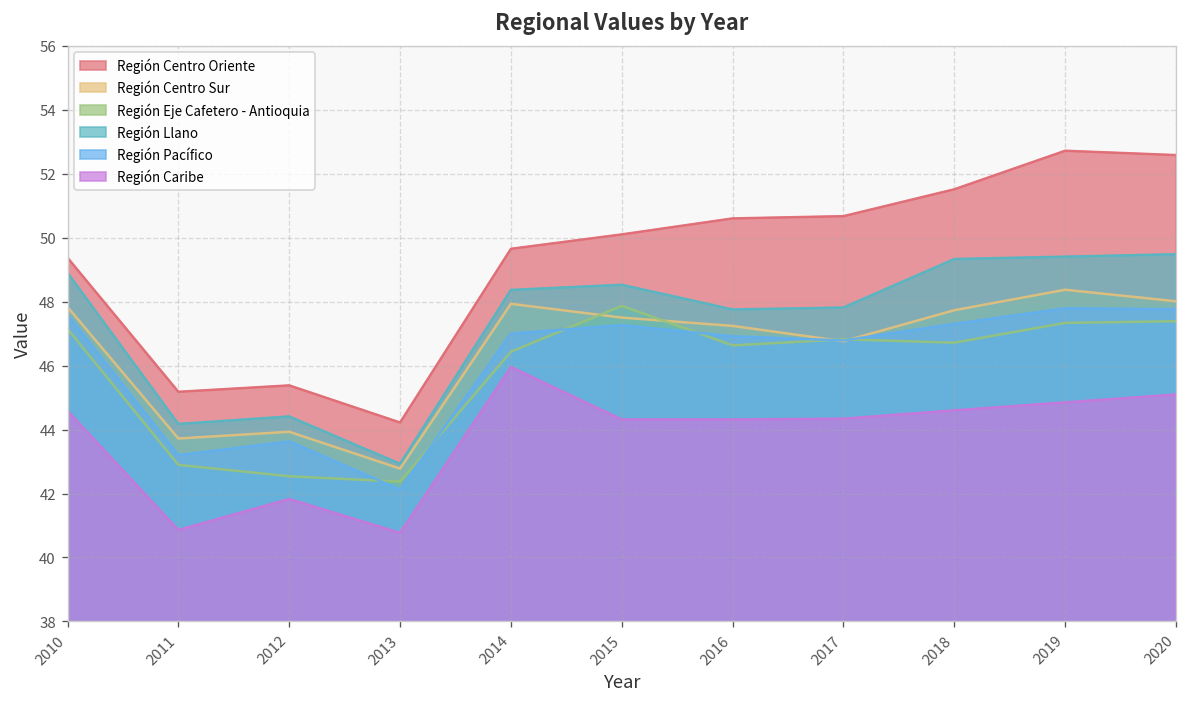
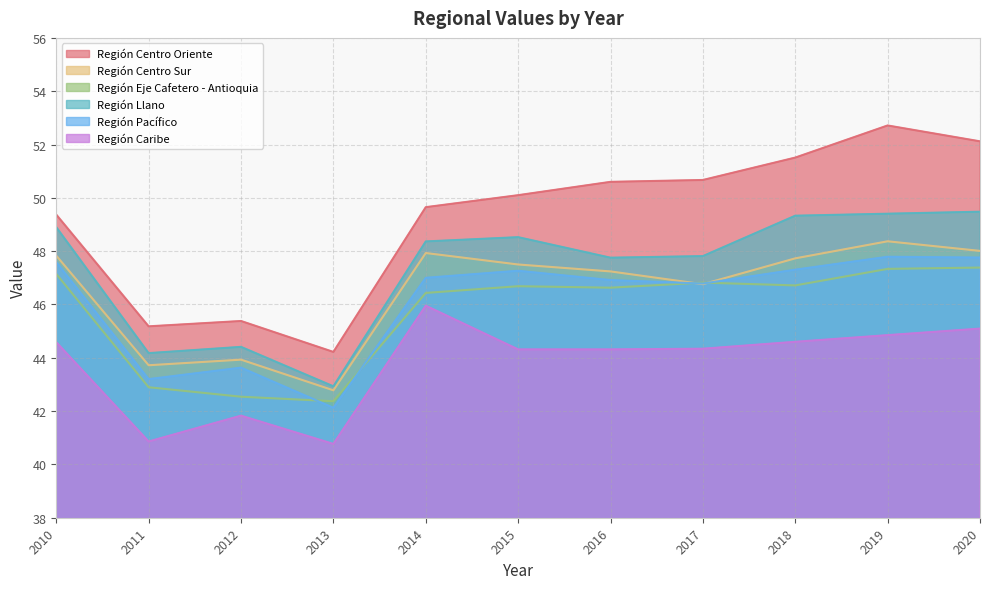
  {
    "Región Centro Oriente": {
      "2010": 49.4,
      "2011": 45.2,
      "2012": 45.4,
      "2013": 44.2,
      "2014": 49.7,
      "2015": 50.1,
      "2016": 50.6,
      "2017": 50.7,
      "2018": 51.5,
      "2019": 52.7,
-     "2020": 52.6
+     "2020": 52.1
    },
    "Región Centro Sur": {
      "2010": 47.8,
      "2011": 43.7,
      "2012": 43.9,
      "2013": 42.8,
      "2014": 47.9,
      "2015": 47.5,
      "2016": 47.2,
      "2018": 47.7,
      "2019": 48.4,
      "2020": 48.0
    },
    "Región Eje Cafetero - Antioquia": {
      "2010": 47.1,
      "2011": 42.9,
      "2012": 42.5,
      "2013": 42.4,
      "2014": 46.4,
-     "2015": 47.9,
+     "2015": 46.7,
      "2016": 46.6,
      "2018": 46.7,
      "2019": 47.3,
      "2020": 47.4
    },
    "Región Caribe": {
      "2010": 44.6,
      "2011": 40.9,
      "2012": 41.8,
      "2013": 40.8,
      "2014": 46.0,
      "2015": 44.3,
      "2016": 44.3,
      "2017": 44.3,
      "2018": 44.6,
      "2019": 44.9,
      "2020": 45.1
    }
  }
